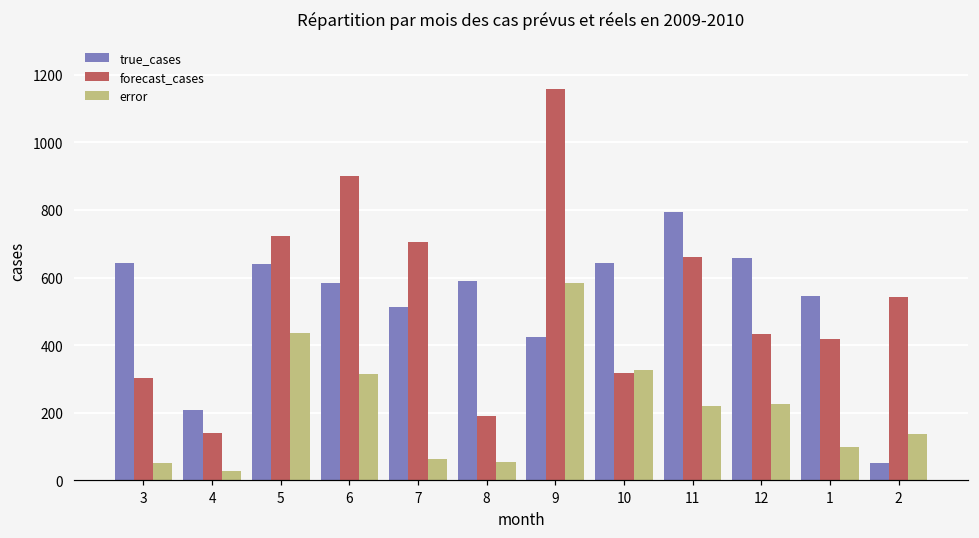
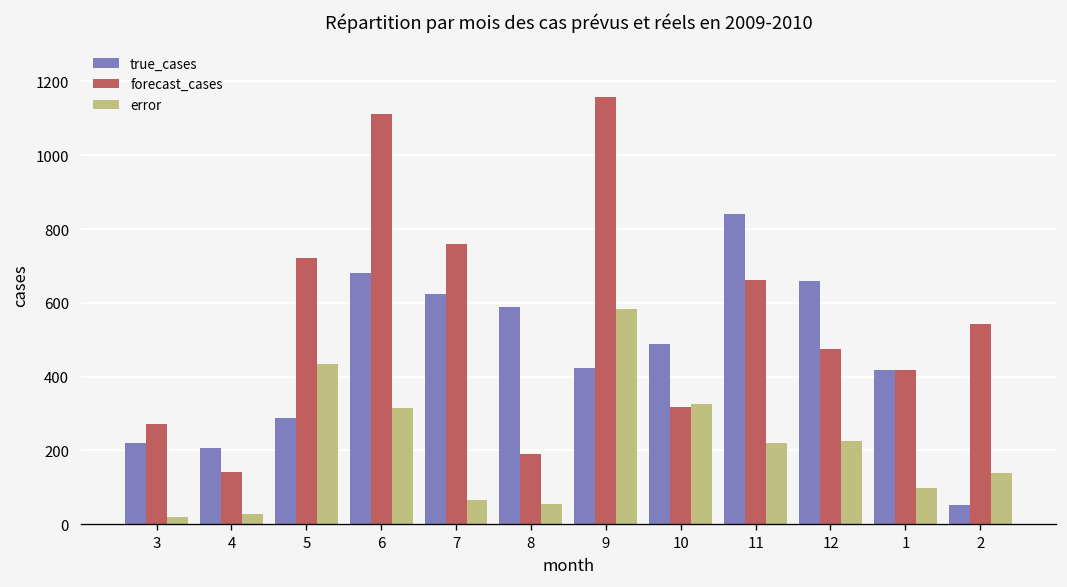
  {
    "true_cases": {
-     "3": 640,
+     "3": 220,
      "4": 210,
-     "5": 640,
-     "6": 580,
-     "7": 510,
+     "5": 290,
+     "6": 680,
+     "7": 620,
      "8": 590,
      "9": 420,
-     "10": 640,
-     "11": 790,
+     "10": 490,
+     "11": 840,
      "12": 660,
-     "1": 550,
+     "1": 420,
      "2": 50
    },
    "forecast_cases": {
-     "3": 300,
+     "3": 270,
      "4": 140,
      "5": 720,
-     "6": 900,
-     "7": 710,
+     "6": 1110,
+     "7": 760,
      "8": 190,
      "9": 1160,
      "10": 320,
      "11": 660,
-     "12": 430,
+     "12": 470,
      "1": 420,
      "2": 540
    },
    "error": {
-     "3": 50,
+     "3": 20,
      "4": 30,
      "5": 430,
      "6": 320,
      "7": 60,
      "8": 60,
      "9": 580,
      "10": 330,
      "11": 220,
      "12": 220,
      "1": 100,
      "2": 140
    }
  }
